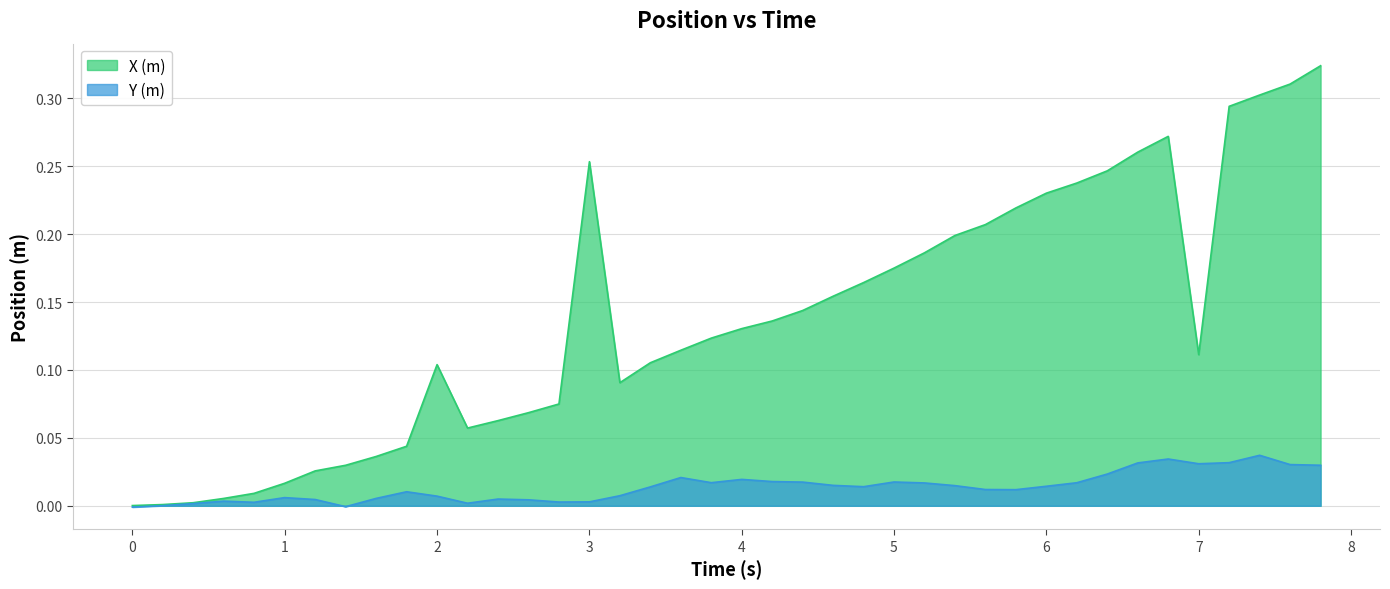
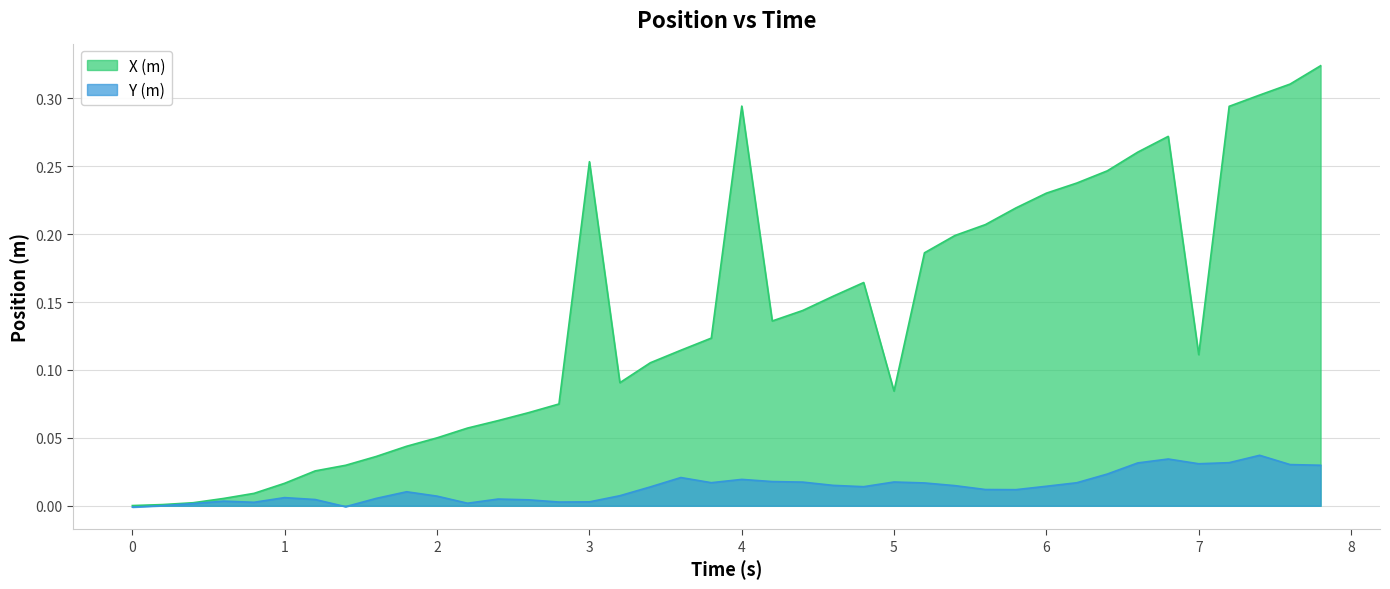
  {
    "X (m)": {
      "1": 0.017,
-     "2": 0.104,
+     "2": 0.050,
      "3": 0.253,
-     "4": 0.130,
-     "5": 0.175,
+     "4": 0.294,
+     "5": 0.084,
      "6": 0.230,
      "7": 0.111
    }
  }
